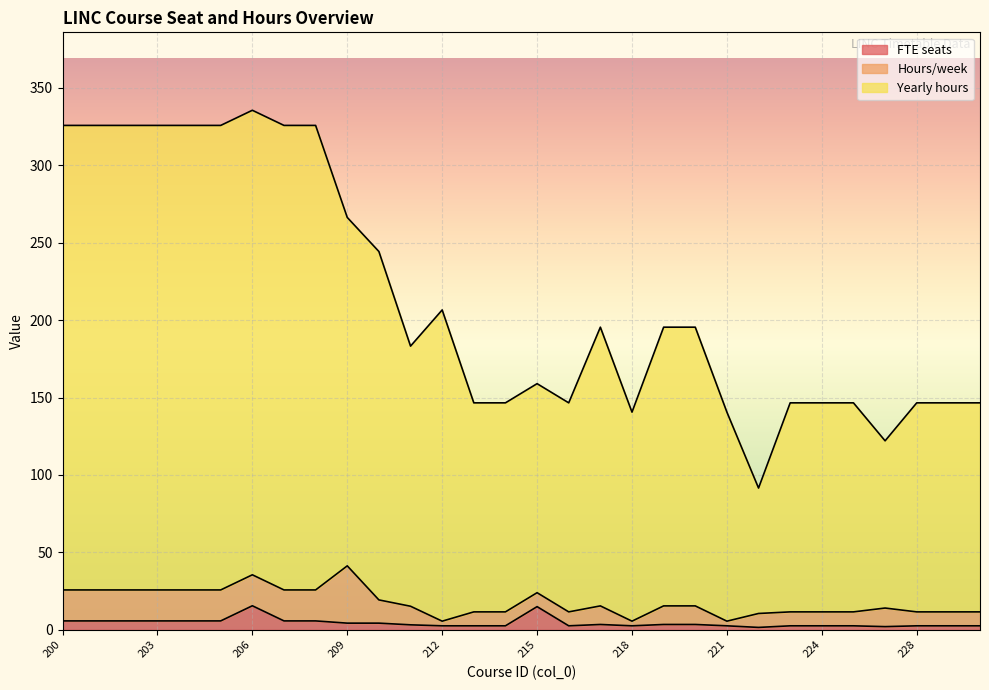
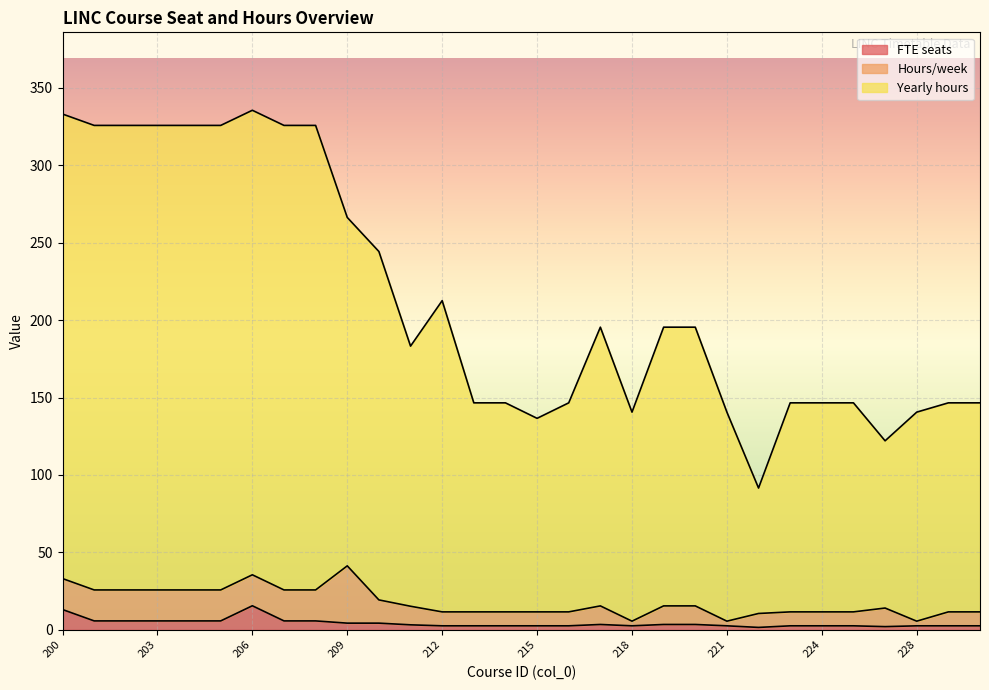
  {
    "FTE seats": {
-     "200": 6,
+     "200": 13,
      "203": 6,
      "206": 16,
      "209": 4,
      "212": 3,
-     "215": 15,
+     "215": 3,
      "218": 3,
      "221": 3,
      "224": 3,
      "228": 3
    },
    "Hours/week": {
      "200": 20,
      "203": 20,
      "206": 20,
      "209": 37,
-     "212": 3,
+     "212": 9,
      "215": 9,
      "218": 3,
      "221": 3,
      "224": 9,
-     "228": 9
+     "228": 3
    },
    "Yearly hours": {
      "200": 300,
      "203": 300,
      "206": 300,
      "209": 225,
      "212": 201,
-     "215": 135,
+     "215": 125,
      "218": 135,
      "221": 135,
      "224": 135,
      "228": 135
    }
  }
